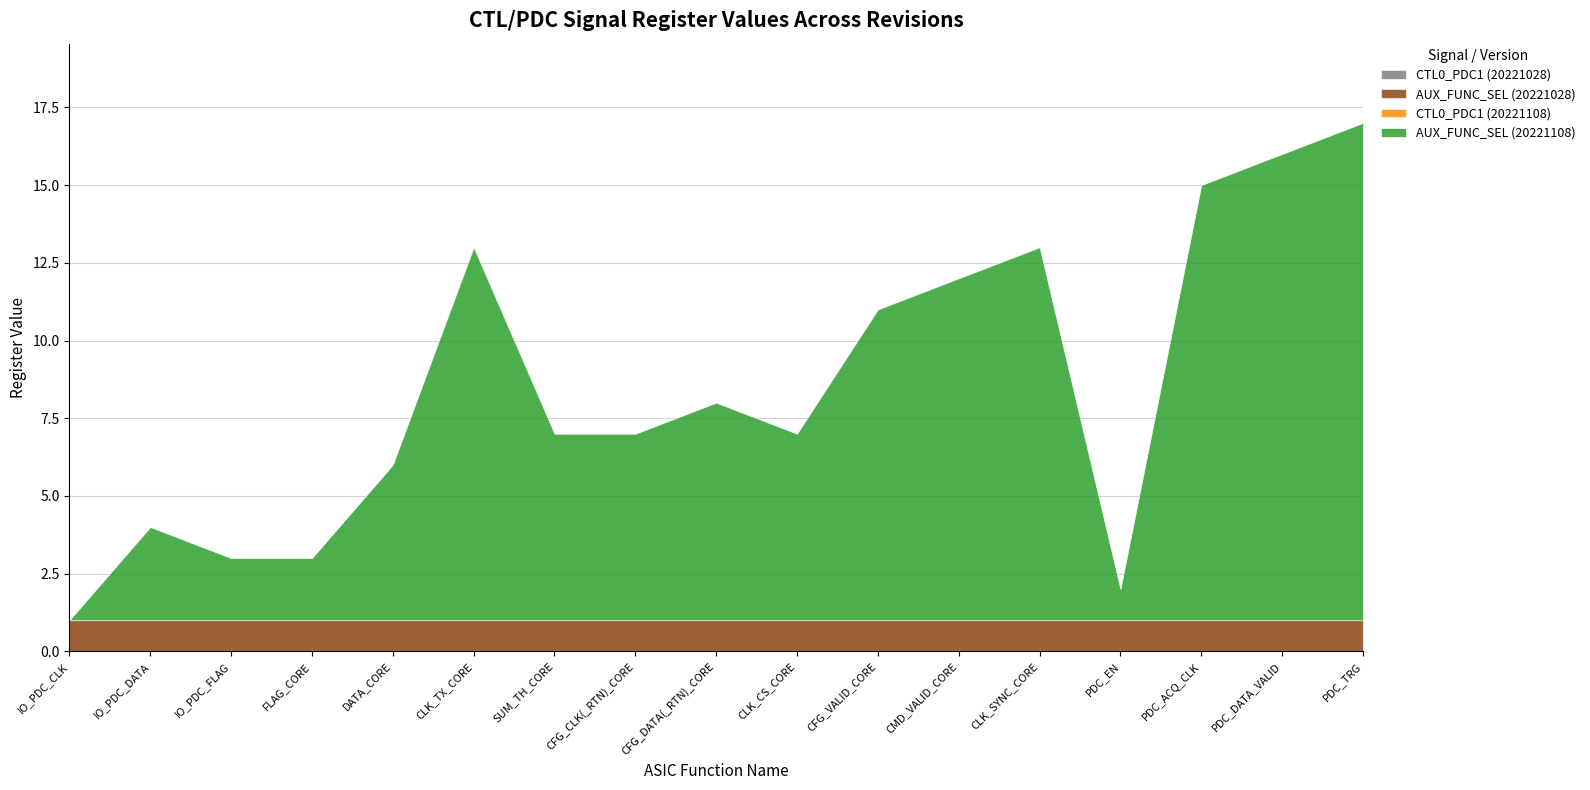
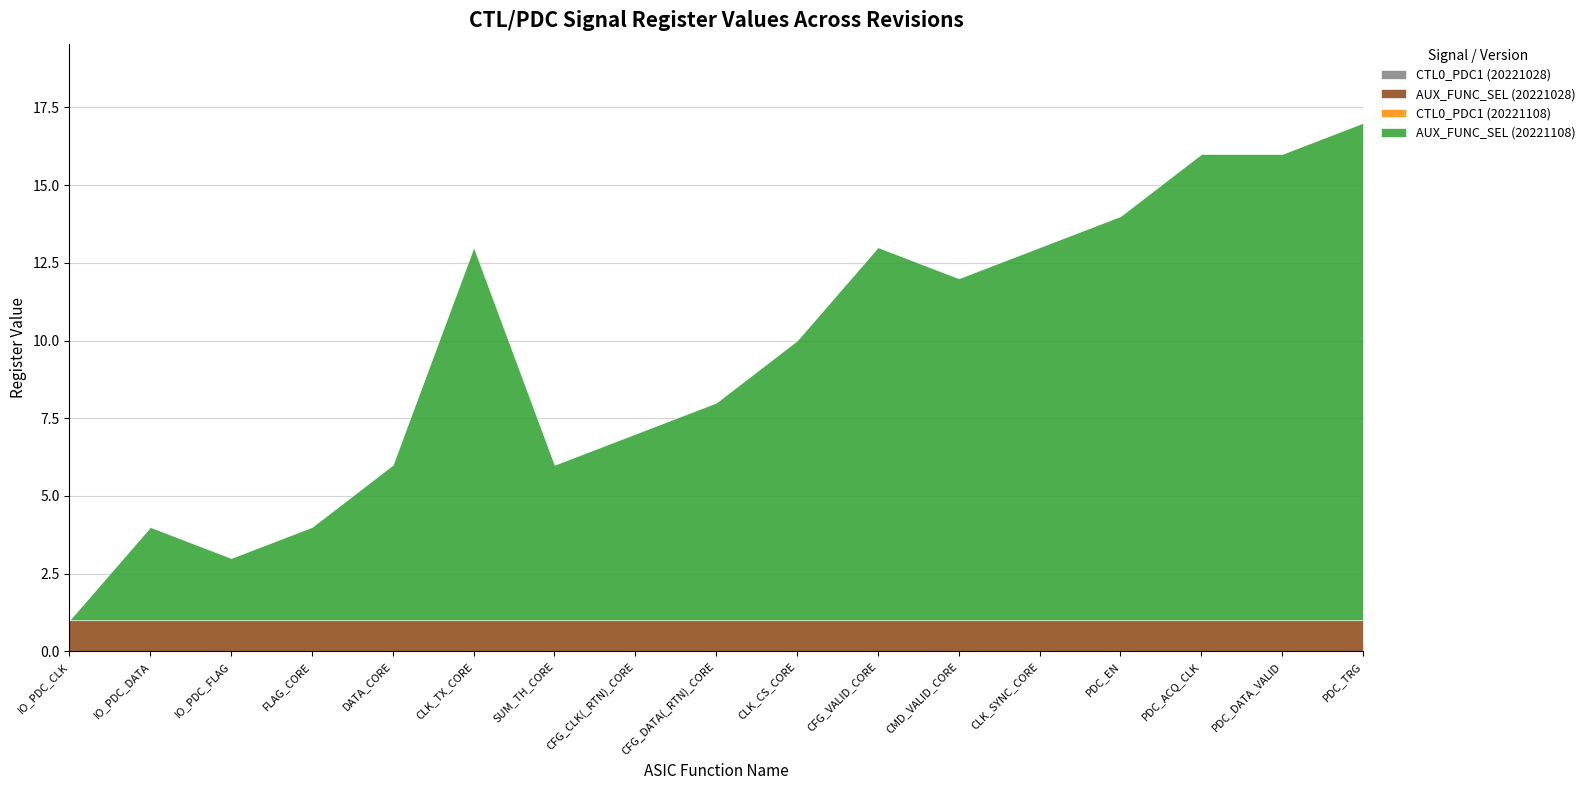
  {
    "CTL0_PDC1 (20221028)": {
      "IO_PDC_CLK": 0,
      "IO_PDC_DATA": 0,
      "IO_PDC_FLAG": 0,
      "FLAG_CORE": 0,
      "DATA_CORE": 0,
      "CLK_TX_CORE": 0,
      "SUM_TH_CORE": 0,
      "CFG_CLK(_RTN)_CORE": 0,
      "CFG_DATA(_RTN)_CORE": 0,
      "CLK_CS_CORE": 0,
      "CFG_VALID_CORE": 0,
      "CMD_VALID_CORE": 0,
      "CLK_SYNC_CORE": 0,
      "PDC_EN": 0,
      "PDC_ACQ_CLK": 0,
      "PDC_DATA_VALID": 0,
      "PDC_TRG": 0
    },
    "CTL0_PDC1 (20221108)": {
      "IO_PDC_DATA": 1,
      "IO_PDC_FLAG": 1,
      "FLAG_CORE": 1,
      "DATA_CORE": 1,
      "CLK_TX_CORE": 1,
      "SUM_TH_CORE": 1,
      "CFG_CLK(_RTN)_CORE": 1,
      "CFG_DATA(_RTN)_CORE": 1,
      "CLK_CS_CORE": 1,
      "CFG_VALID_CORE": 1,
      "CMD_VALID_CORE": 1,
      "CLK_SYNC_CORE": 1,
      "PDC_EN": 1,
      "PDC_ACQ_CLK": 1,
      "PDC_DATA_VALID": 1,
      "PDC_TRG": 1
    },
    "AUX_FUNC_SEL (20221108)": {
      "IO_PDC_DATA": 3,
      "IO_PDC_FLAG": 2,
-     "FLAG_CORE": 2,
+     "FLAG_CORE": 3,
      "DATA_CORE": 5,
      "CLK_TX_CORE": 12,
-     "SUM_TH_CORE": 6,
+     "SUM_TH_CORE": 5,
      "CFG_CLK(_RTN)_CORE": 6,
      "CFG_DATA(_RTN)_CORE": 7,
-     "CLK_CS_CORE": 6,
-     "CFG_VALID_CORE": 10,
+     "CLK_CS_CORE": 9,
+     "CFG_VALID_CORE": 12,
      "CMD_VALID_CORE": 11,
      "CLK_SYNC_CORE": 12,
-     "PDC_EN": 1,
-     "PDC_ACQ_CLK": 14,
+     "PDC_EN": 13,
+     "PDC_ACQ_CLK": 15,
      "PDC_DATA_VALID": 15,
      "PDC_TRG": 16
    }
  }
